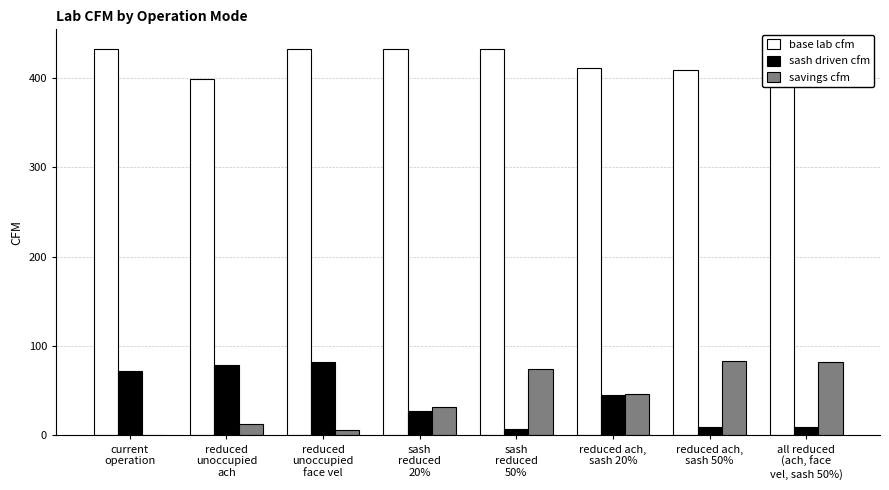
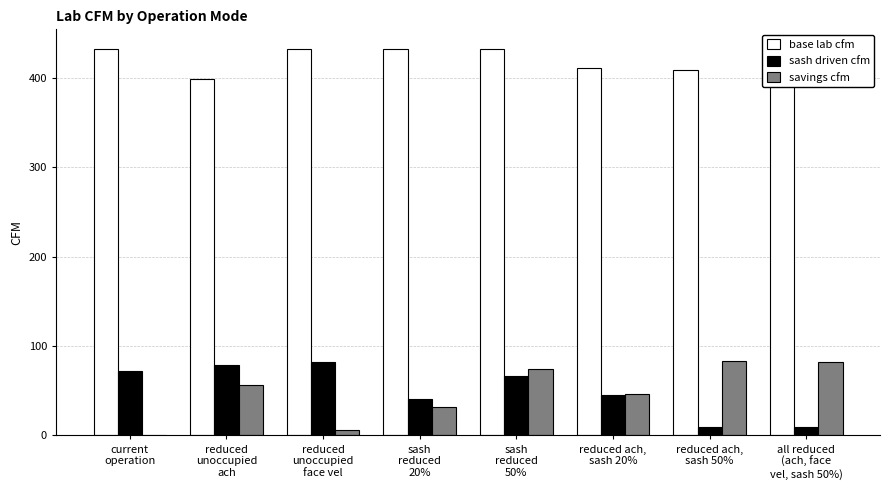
  {
    "base lab cfm": {
      "current operation": 430,
      "reduced unoccupied ach": 400,
      "reduced unoccupied face vel": 430,
      "sash reduced 20%": 430,
      "sash reduced 50%": 430,
      "reduced ach, sash 20%": 410,
      "reduced ach, sash 50%": 410
    },
    "sash driven cfm": {
      "current operation": 70,
      "reduced unoccupied ach": 80,
      "reduced unoccupied face vel": 80,
-     "sash reduced 20%": 30,
-     "sash reduced 50%": 10,
+     "sash reduced 20%": 40,
+     "sash reduced 50%": 70,
      "reduced ach, sash 20%": 50,
      "reduced ach, sash 50%": 10,
      "all reduced (ach, face vel, sash 50%)": 10
    },
    "savings cfm": {
      "current operation": 0,
-     "reduced unoccupied ach": 10,
+     "reduced unoccupied ach": 60,
      "reduced unoccupied face vel": 10,
      "sash reduced 20%": 30,
      "sash reduced 50%": 70,
      "reduced ach, sash 20%": 50,
      "reduced ach, sash 50%": 80,
      "all reduced (ach, face vel, sash 50%)": 80
    }
  }
